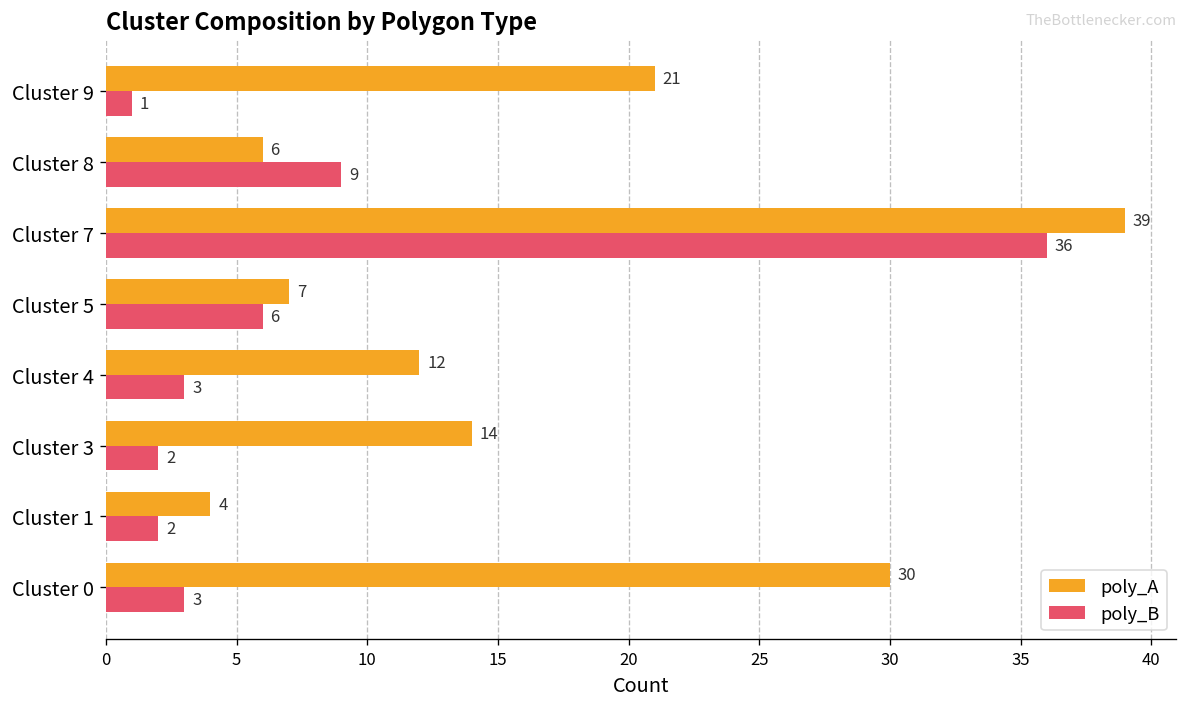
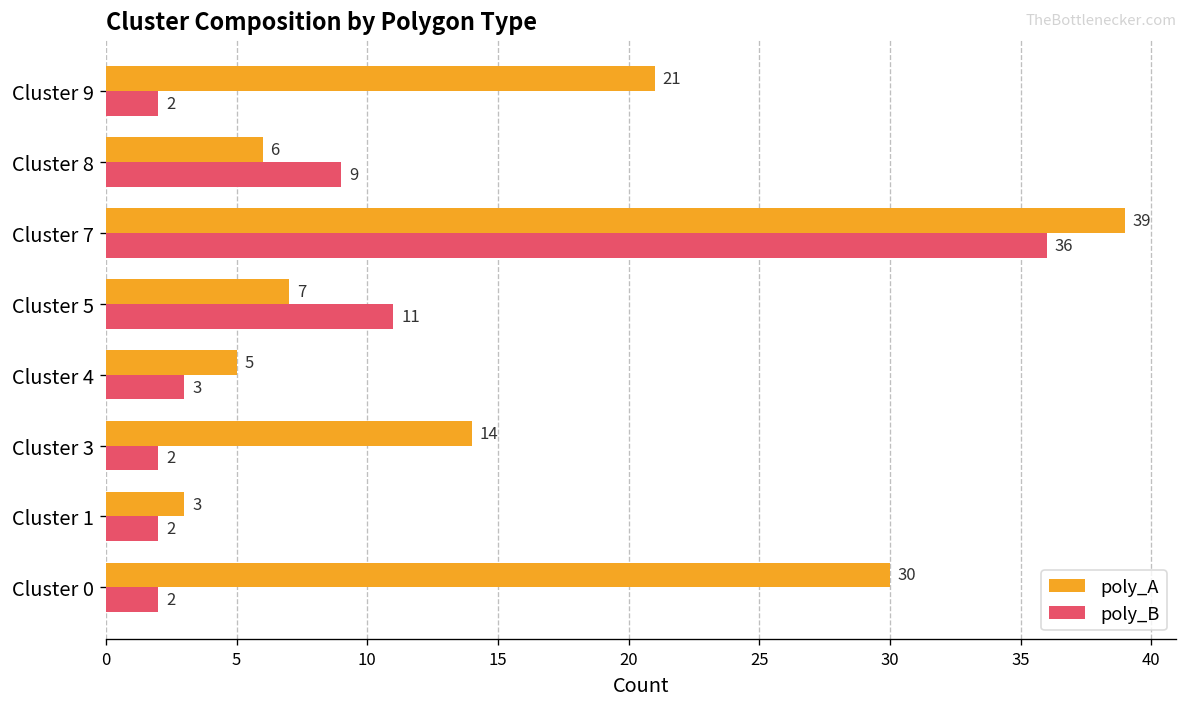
  {
    "poly_A": {
      "Cluster 9": 21,
      "Cluster 8": 6,
      "Cluster 7": 39,
      "Cluster 5": 7,
-     "Cluster 4": 12,
+     "Cluster 4": 5,
      "Cluster 3": 14,
-     "Cluster 1": 4,
+     "Cluster 1": 3,
      "Cluster 0": 30
    },
    "poly_B": {
-     "Cluster 9": 1,
+     "Cluster 9": 2,
      "Cluster 8": 9,
      "Cluster 7": 36,
-     "Cluster 5": 6,
+     "Cluster 5": 11,
      "Cluster 4": 3,
      "Cluster 3": 2,
      "Cluster 1": 2,
-     "Cluster 0": 3
+     "Cluster 0": 2
    }
  }
